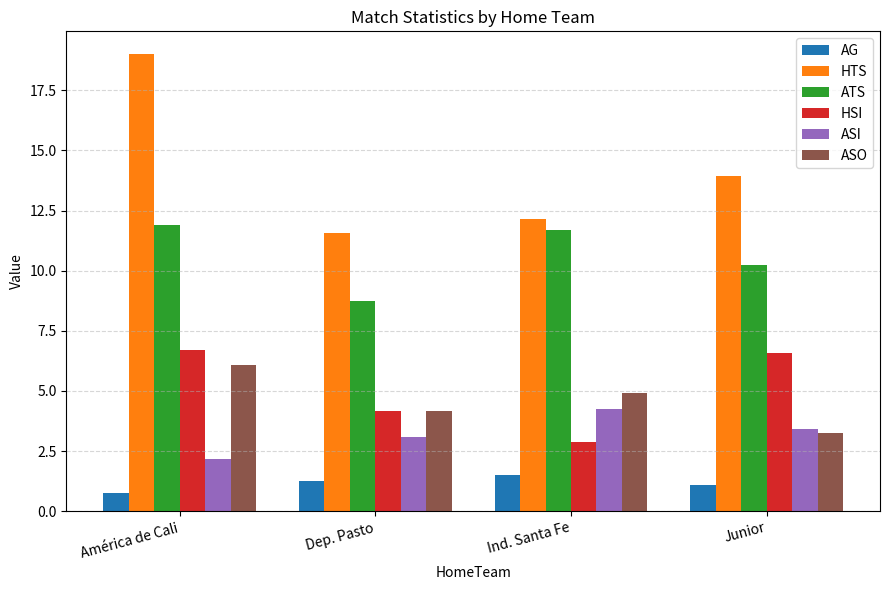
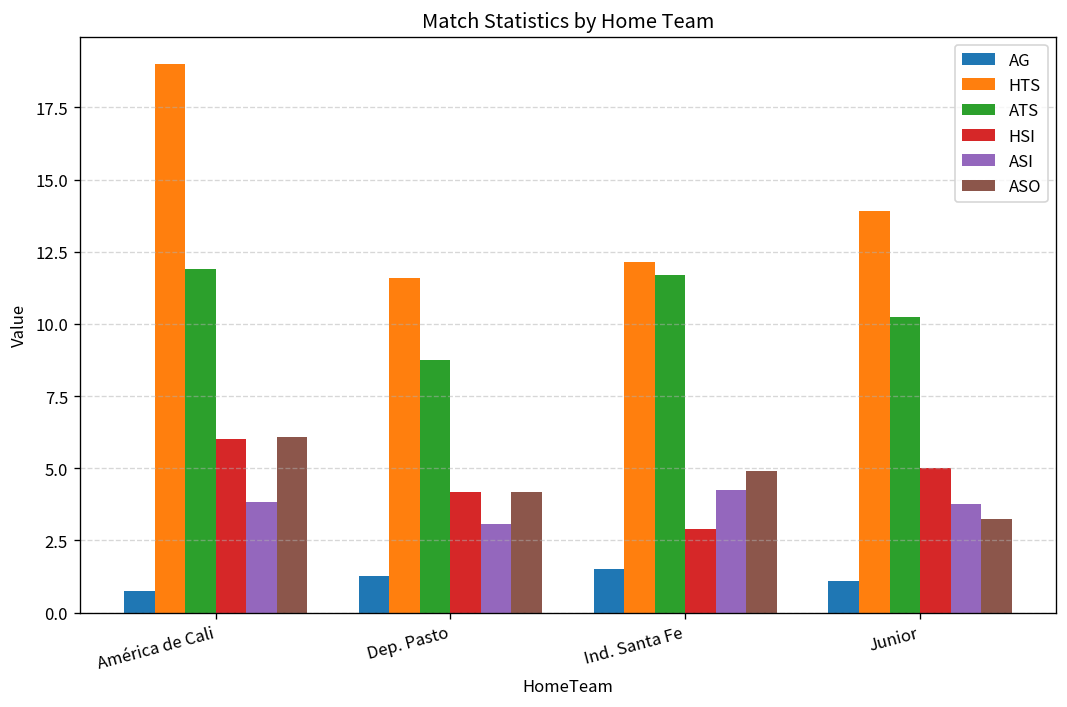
  {
    "AG": {
      "América de Cali": 0.8,
      "Dep. Pasto": 1.3,
      "Ind. Santa Fe": 1.5,
      "Junior": 1.1
    },
    "HTS": {
      "América de Cali": 19.0,
      "Dep. Pasto": 11.6,
      "Ind. Santa Fe": 12.1,
      "Junior": 13.9
    },
    "ATS": {
      "América de Cali": 11.9,
      "Dep. Pasto": 8.8,
      "Ind. Santa Fe": 11.7,
      "Junior": 10.3
    },
    "HSI": {
-     "América de Cali": 6.7,
+     "América de Cali": 6.0,
      "Dep. Pasto": 4.2,
      "Ind. Santa Fe": 2.9,
-     "Junior": 6.6
+     "Junior": 5.0
    },
    "ASI": {
-     "América de Cali": 2.2,
+     "América de Cali": 3.8,
      "Dep. Pasto": 3.1,
      "Ind. Santa Fe": 4.3,
-     "Junior": 3.4
+     "Junior": 3.8
    },
    "ASO": {
      "América de Cali": 6.1,
      "Dep. Pasto": 4.2,
      "Ind. Santa Fe": 4.9,
      "Junior": 3.3
    }
  }
